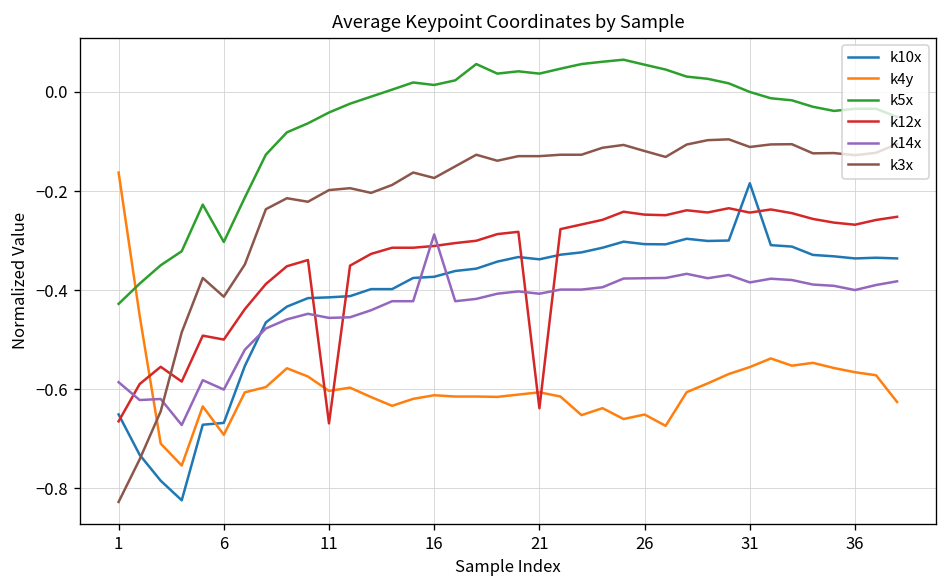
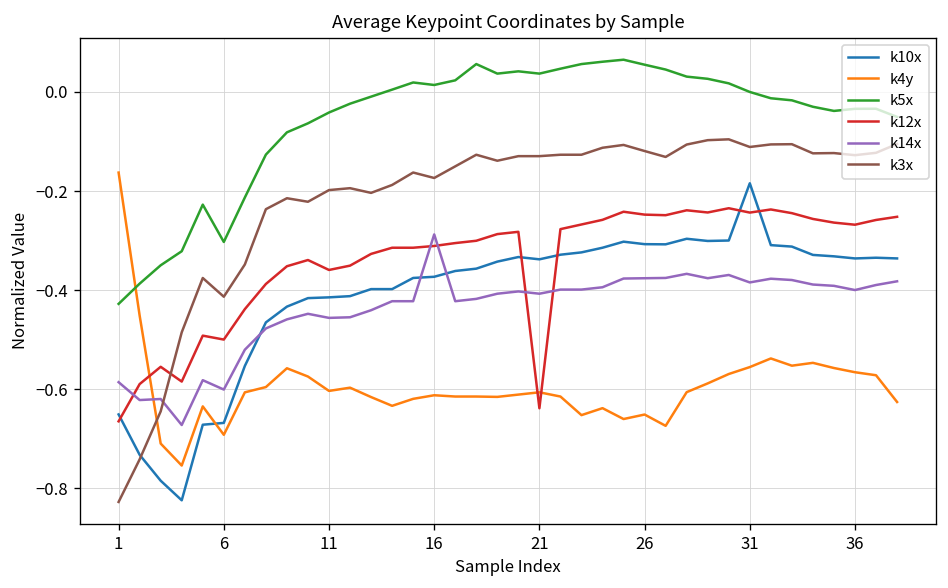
  {
    "k10x": {
      "1": -0.65,
      "6": -0.67,
      "11": -0.41,
      "16": -0.37,
      "21": -0.34,
      "26": -0.31,
      "31": -0.18,
      "36": -0.34
    },
    "k4y": {
      "1": -0.16,
      "6": -0.69,
      "11": -0.60,
      "16": -0.61,
      "21": -0.61,
      "26": -0.65,
      "31": -0.56,
      "36": -0.57
    },
    "k5x": {
      "1": -0.43,
      "6": -0.30,
      "11": -0.04,
      "16": 0.01,
      "21": 0.04,
      "26": 0.06,
      "31": 0.00
    },
    "k12x": {
      "1": -0.67,
      "6": -0.50,
-     "11": -0.67,
+     "11": -0.36,
      "16": -0.31,
      "21": -0.64,
      "26": -0.25,
      "31": -0.24,
      "36": -0.27
    },
    "k14x": {
      "1": -0.59,
      "6": -0.60,
      "11": -0.46,
      "16": -0.29,
      "21": -0.41,
      "26": -0.38,
      "31": -0.38,
      "36": -0.40
    },
    "k3x": {
      "1": -0.83,
      "6": -0.41,
      "11": -0.20,
      "16": -0.17,
      "21": -0.13,
      "26": -0.12,
      "31": -0.11
    }
  }
